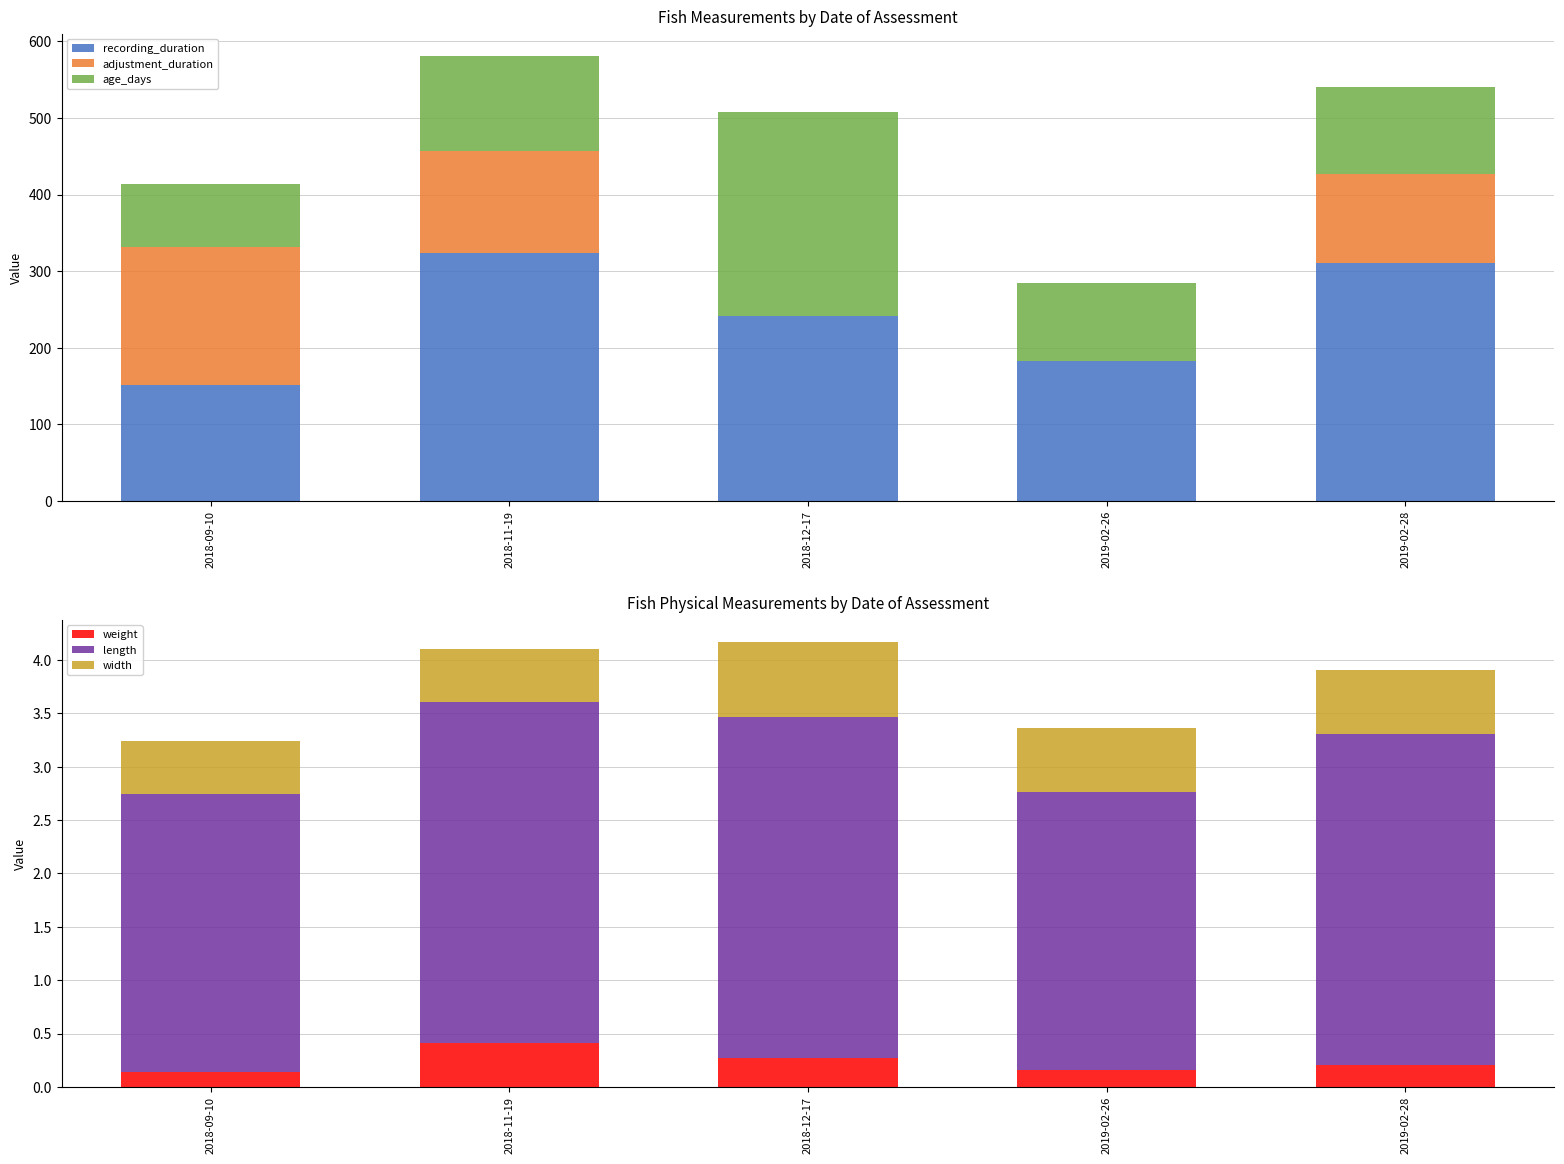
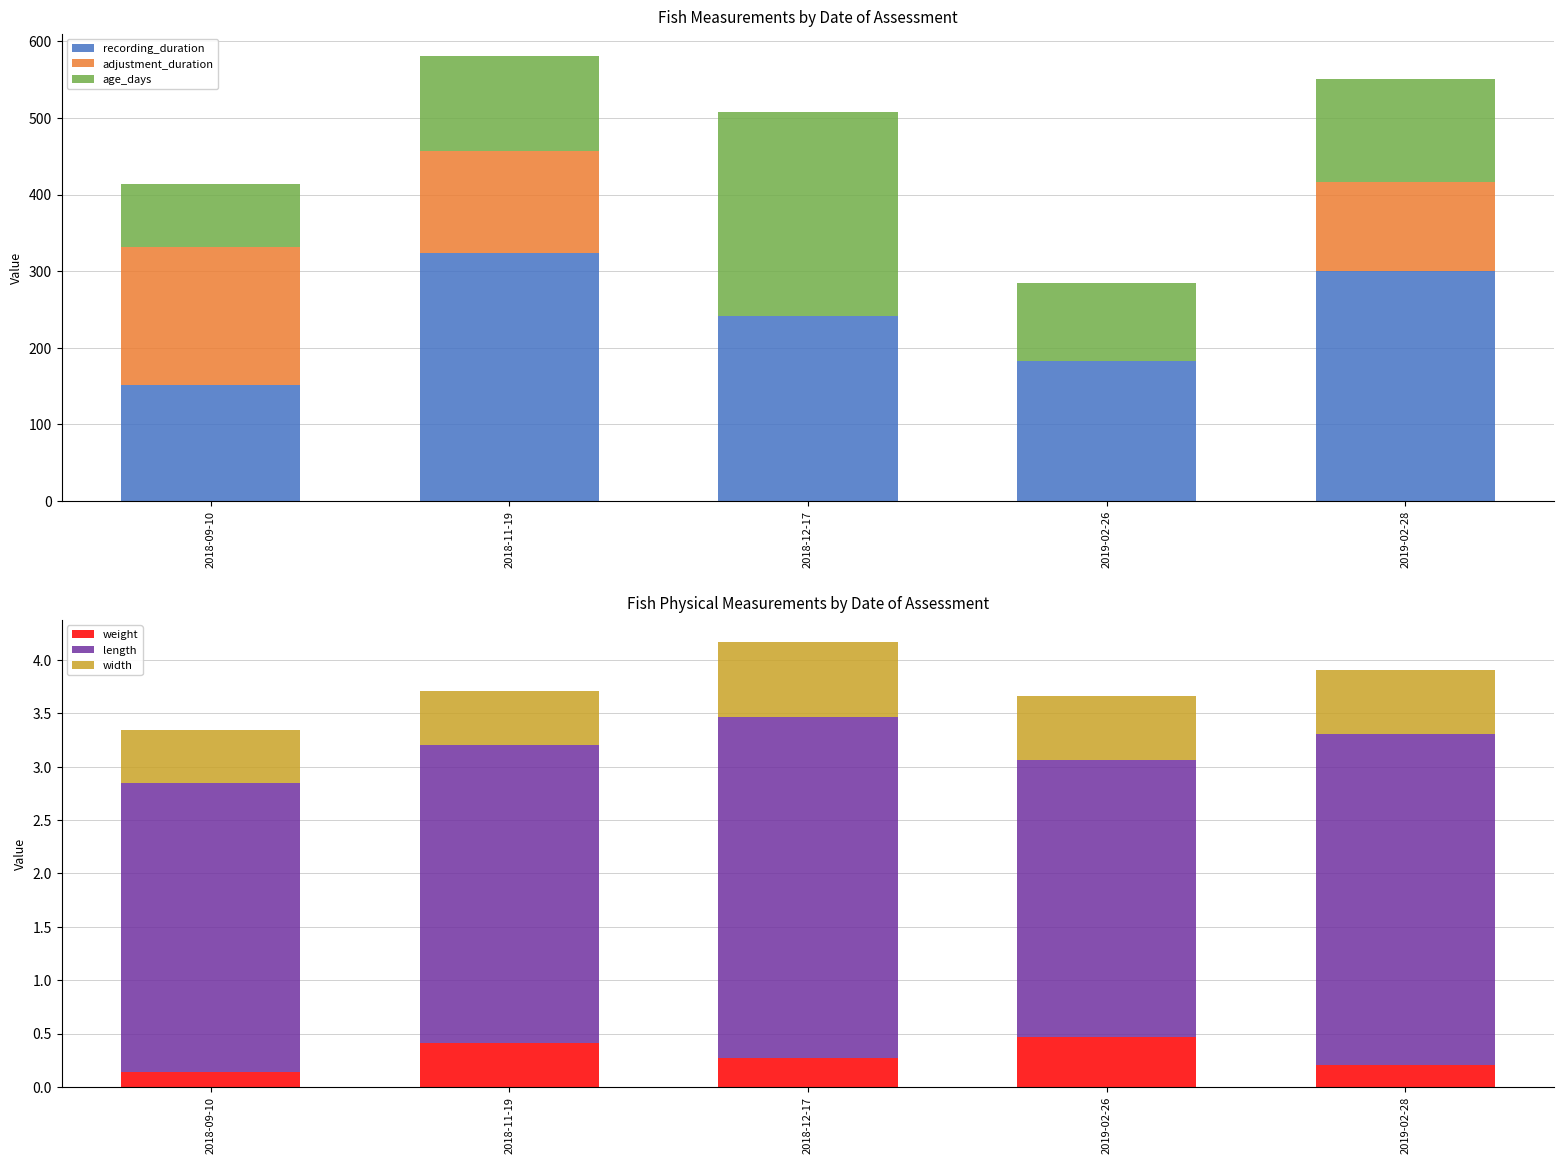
  {
    "Fish Measurements by Date of Assessment": {
      "recording_duration": {
        "2018-09-10": 150,
        "2018-11-19": 320,
        "2018-12-17": 240,
        "2019-02-26": 180,
-       "2019-02-28": 310
+       "2019-02-28": 300
      },
      "adjustment_duration": {
        "2018-09-10": 180,
        "2018-11-19": 130,
        "2018-12-17": 0,
        "2019-02-26": 0,
        "2019-02-28": 120
      },
      "age_days": {
        "2018-09-10": 80,
        "2018-11-19": 120,
        "2018-12-17": 270,
        "2019-02-26": 100,
-       "2019-02-28": 110
+       "2019-02-28": 140
      }
    },
    "Fish Physical Measurements by Date of Assessment": {
      "weight": {
        "2018-09-10": 0.14,
        "2018-11-19": 0.41,
        "2018-12-17": 0.27,
-       "2019-02-26": 0.16,
+       "2019-02-26": 0.46,
        "2019-02-28": 0.21
      },
      "length": {
-       "2018-09-10": 2.6,
-       "2018-11-19": 3.2,
+       "2018-09-10": 2.7,
+       "2018-11-19": 2.8,
        "2018-12-17": 3.2,
        "2019-02-26": 2.6,
        "2019-02-28": 3.1
      },
      "width": {
        "2018-09-10": 0.50,
        "2018-11-19": 0.50,
        "2018-12-17": 0.70,
        "2019-02-26": 0.60,
        "2019-02-28": 0.60
      }
    }
  }
